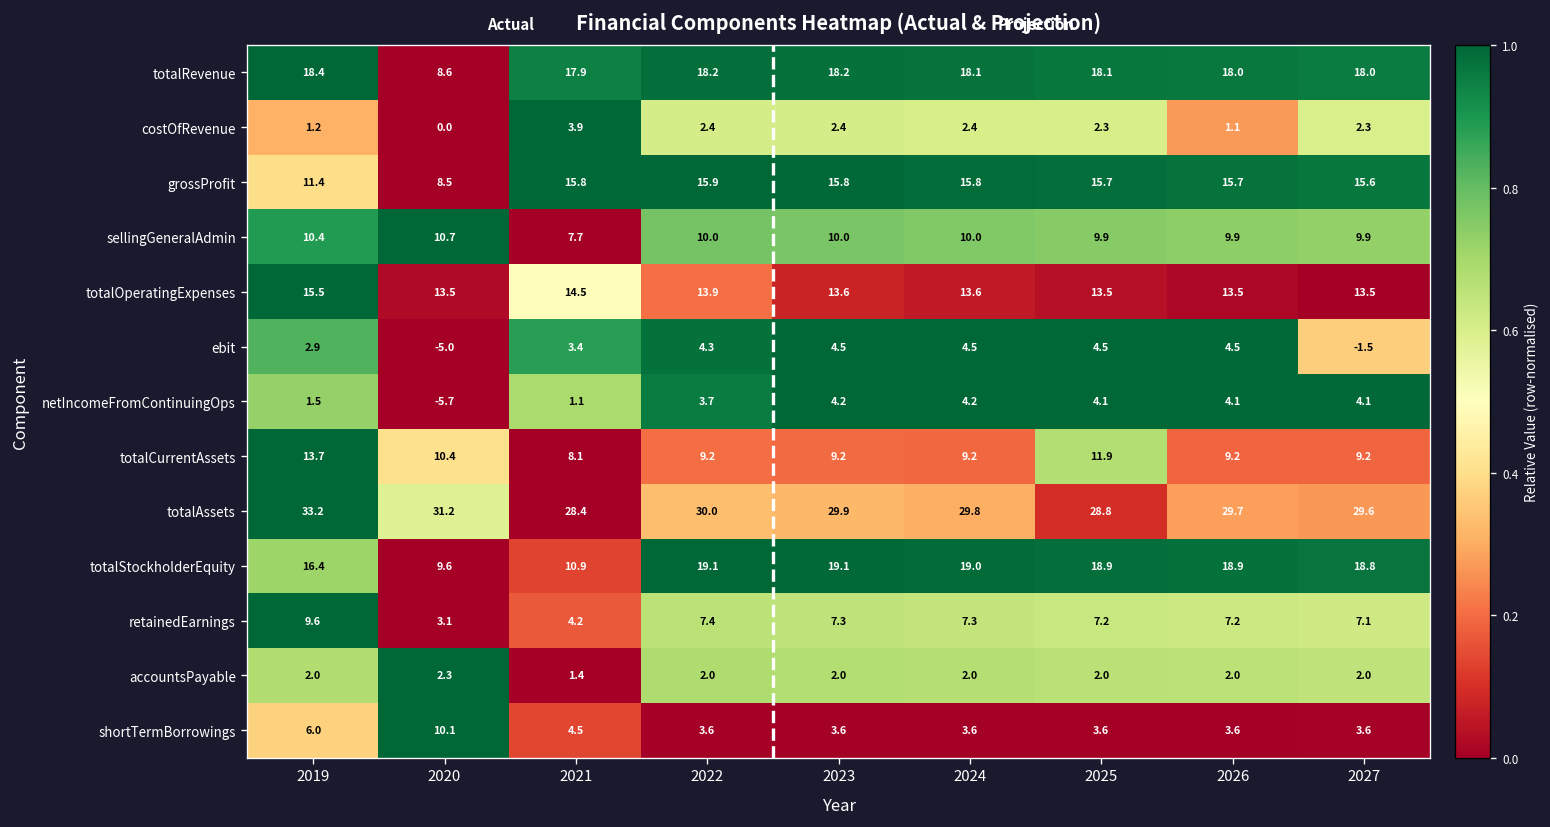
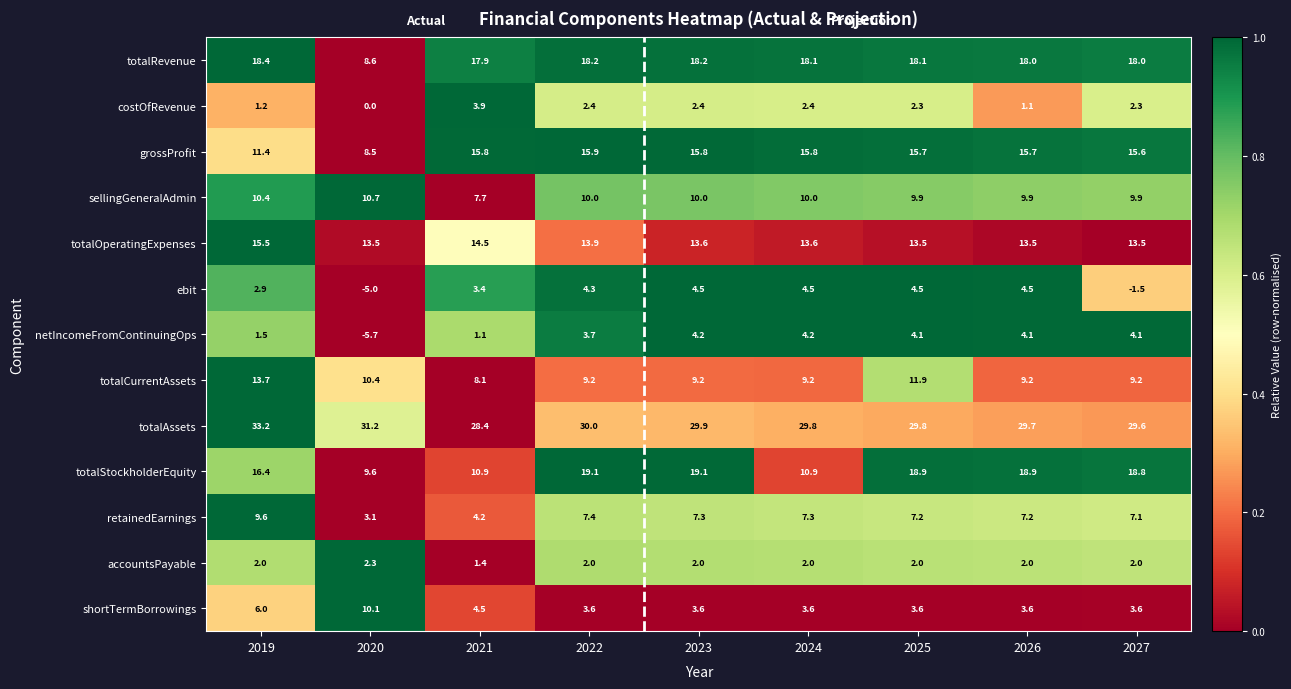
  {
    "totalRevenue": {
      "2019": 18.4,
      "2020": 8.6,
      "2021": 17.9,
      "2022": 18.2,
      "2023": 18.2,
      "2024": 18.1,
      "2025": 18.1,
      "2026": 18.0,
      "2027": 18.0
    },
    "costOfRevenue": {
      "2019": 1.2,
      "2020": 0.0,
      "2021": 3.9,
      "2022": 2.4,
      "2023": 2.4,
      "2024": 2.4,
      "2025": 2.3,
      "2026": 1.1,
      "2027": 2.3
    },
    "grossProfit": {
      "2019": 11.4,
      "2020": 8.5,
      "2021": 15.8,
      "2022": 15.9,
      "2023": 15.8,
      "2024": 15.8,
      "2025": 15.7,
      "2026": 15.7,
      "2027": 15.6
    },
    "sellingGeneralAdmin": {
      "2019": 10.4,
      "2020": 10.7,
      "2021": 7.7,
      "2022": 10.0,
      "2023": 10.0,
      "2024": 10.0,
      "2025": 9.9,
      "2026": 9.9,
      "2027": 9.9
    },
    "totalOperatingExpenses": {
      "2019": 15.5,
      "2020": 13.5,
      "2021": 14.5,
      "2022": 13.9,
      "2023": 13.6,
      "2024": 13.6,
      "2025": 13.5,
      "2026": 13.5,
      "2027": 13.5
    },
    "ebit": {
      "2019": 2.9,
      "2020": -5.0,
      "2021": 3.4,
      "2022": 4.3,
      "2023": 4.5,
      "2024": 4.5,
      "2025": 4.5,
      "2026": 4.5,
      "2027": -1.5
    },
    "netIncomeFromContinuingOps": {
      "2019": 1.5,
      "2020": -5.7,
      "2021": 1.1,
      "2022": 3.7,
      "2023": 4.2,
      "2024": 4.2,
      "2025": 4.1,
      "2026": 4.1,
      "2027": 4.1
    },
    "totalCurrentAssets": {
      "2019": 13.7,
      "2020": 10.4,
      "2021": 8.1,
      "2022": 9.2,
      "2023": 9.2,
      "2024": 9.2,
      "2025": 11.9,
      "2026": 9.2,
      "2027": 9.2
    },
    "totalAssets": {
      "2019": 33.2,
      "2020": 31.2,
      "2021": 28.4,
      "2022": 30.0,
      "2023": 29.9,
      "2024": 29.8,
-     "2025": 28.8,
+     "2025": 29.8,
      "2026": 29.7,
      "2027": 29.6
    },
    "totalStockholderEquity": {
      "2019": 16.4,
      "2020": 9.6,
      "2021": 10.9,
      "2022": 19.1,
      "2023": 19.1,
-     "2024": 19.0,
+     "2024": 10.9,
      "2025": 18.9,
      "2026": 18.9,
      "2027": 18.8
    },
    "retainedEarnings": {
      "2019": 9.6,
      "2020": 3.1,
      "2021": 4.2,
      "2022": 7.4,
      "2023": 7.3,
      "2024": 7.3,
      "2025": 7.2,
      "2026": 7.2,
      "2027": 7.1
    },
    "accountsPayable": {
      "2019": 2.0,
      "2020": 2.3,
      "2021": 1.4,
      "2022": 2.0,
      "2023": 2.0,
      "2024": 2.0,
      "2025": 2.0,
      "2026": 2.0,
      "2027": 2.0
    },
    "shortTermBorrowings": {
      "2019": 6.0,
      "2020": 10.1,
      "2021": 4.5,
      "2022": 3.6,
      "2023": 3.6,
      "2024": 3.6,
      "2025": 3.6,
      "2026": 3.6,
      "2027": 3.6
    }
  }
